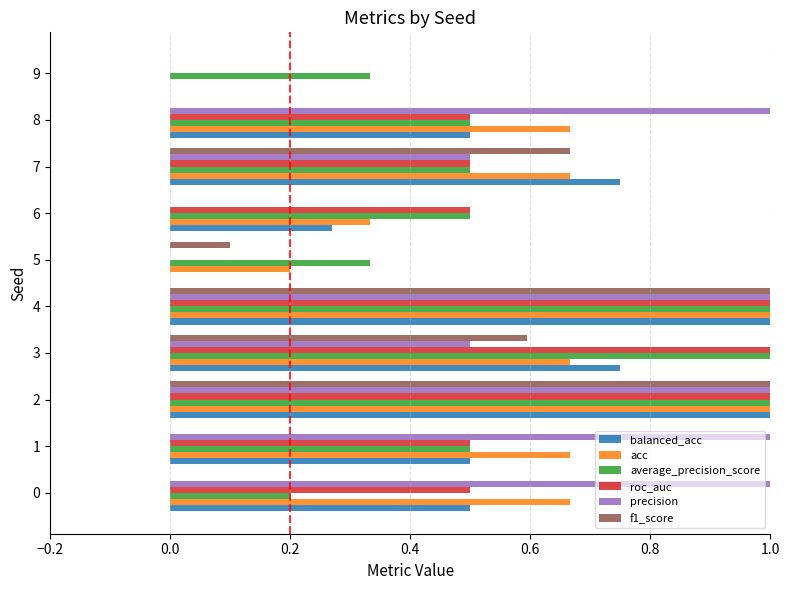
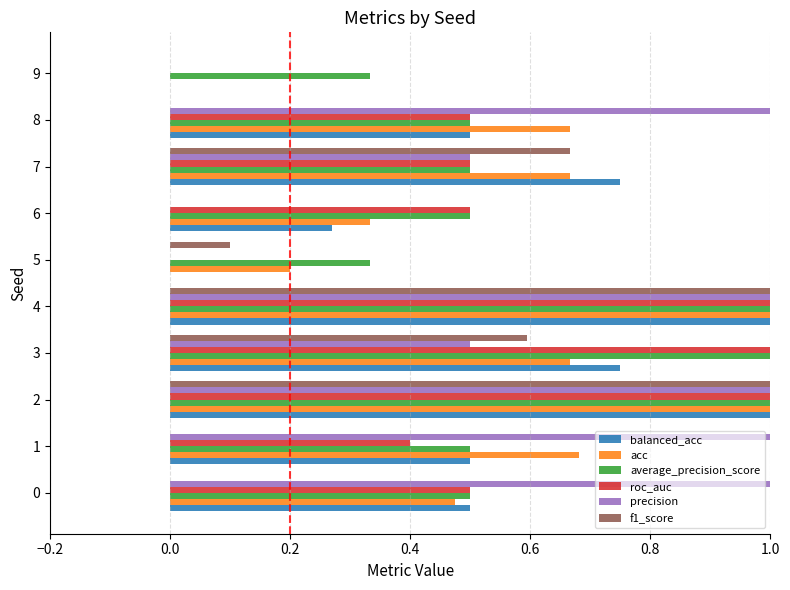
  {
    "balanced_acc": {
      "9": 0.00,
      "8": 0.50,
      "7": 0.75,
      "6": 0.27,
      "5": 0.00,
      "4": 1.00,
      "3": 0.75,
      "2": 1.00,
      "1": 0.50,
      "0": 0.50
    },
    "acc": {
      "9": 0.00,
      "8": 0.67,
      "7": 0.67,
      "6": 0.33,
      "5": 0.20,
      "4": 1.00,
      "3": 0.67,
      "2": 1.00,
-     "1": 0.67,
-     "0": 0.67
+     "1": 0.68,
+     "0": 0.48
    },
    "average_precision_score": {
      "9": 0.33,
      "8": 0.5,
      "7": 0.5,
      "6": 0.5,
      "5": 0.33,
      "4": 1.0,
      "3": 1.0,
      "2": 1.0,
      "1": 0.5,
-     "0": 0.2
+     "0": 0.5
    },
    "roc_auc": {
      "9": 0.0,
      "8": 0.5,
      "7": 0.5,
      "6": 0.5,
      "5": 0.0,
      "4": 1.0,
      "3": 1.0,
      "2": 1.0,
-     "1": 0.5,
+     "1": 0.4,
      "0": 0.5
    },
    "precision": {
      "9": 0.00,
      "8": 1.00,
      "7": 0.50,
      "6": 0.00,
      "5": 0.00,
      "4": 1.00,
      "3": 0.50,
      "2": 1.00,
      "1": 1.00,
      "0": 1.00
    },
    "f1_score": {
      "9": 0.00,
      "8": 0.00,
      "7": 0.67,
      "6": 0.00,
      "5": 0.10,
      "4": 1.00,
      "3": 0.59,
      "2": 1.00,
      "1": 0.00,
      "0": 0.00
    }
  }
